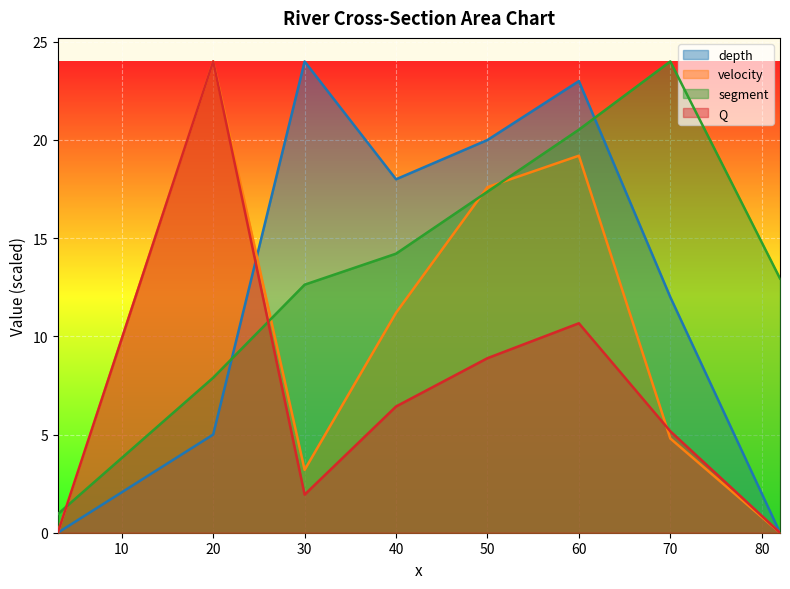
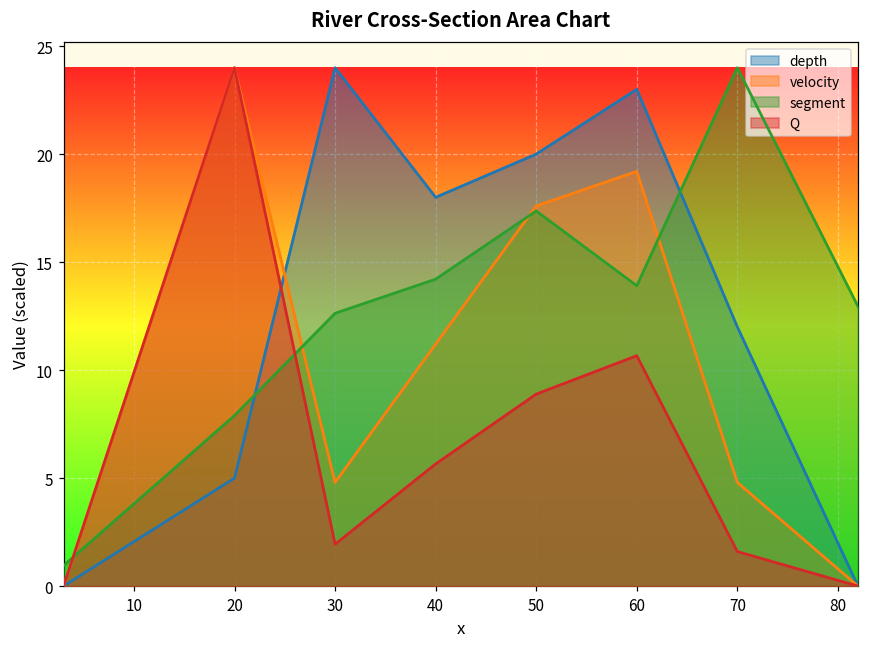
  {
    "depth": {
      "20": 5.0,
      "30": 24.0,
      "40": 18.0,
      "50": 20.0,
      "60": 23.0,
      "70": 12.0
    },
    "velocity": {
-     "30": 3.2,
+     "30": 4.8,
      "40": 11.2,
      "50": 17.6,
      "60": 19.2,
      "70": 4.8
    },
    "segment": {
      "20": 7.9,
      "30": 12.6,
      "40": 14.2,
      "50": 17.4,
-     "60": 20.5,
+     "60": 13.9,
      "70": 24.0
    },
    "Q": {
      "30": 1.9,
-     "40": 6.4,
+     "40": 5.7,
      "50": 8.9,
      "60": 10.7,
-     "70": 5.2
+     "70": 1.6
    }
  }
